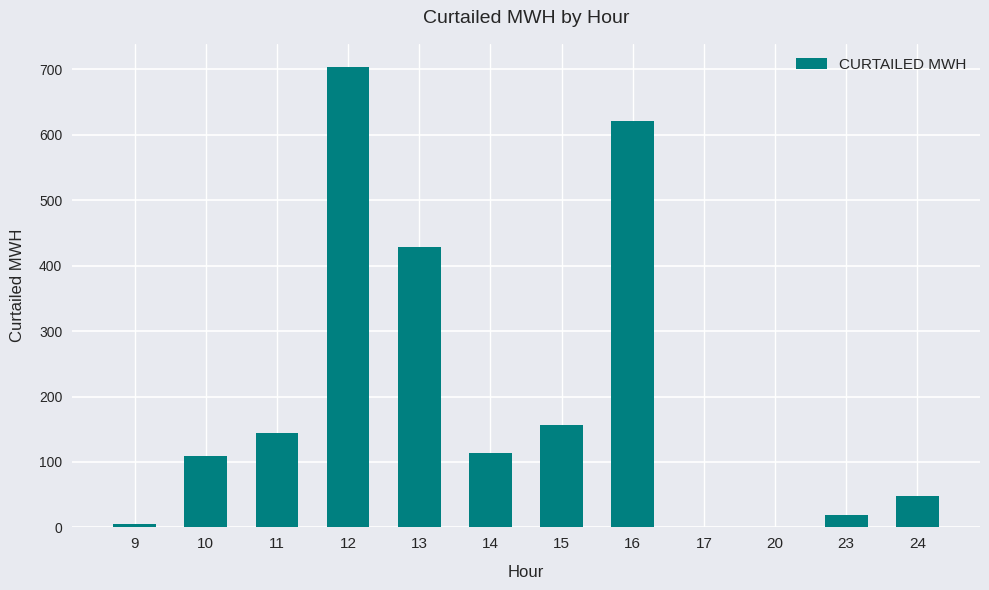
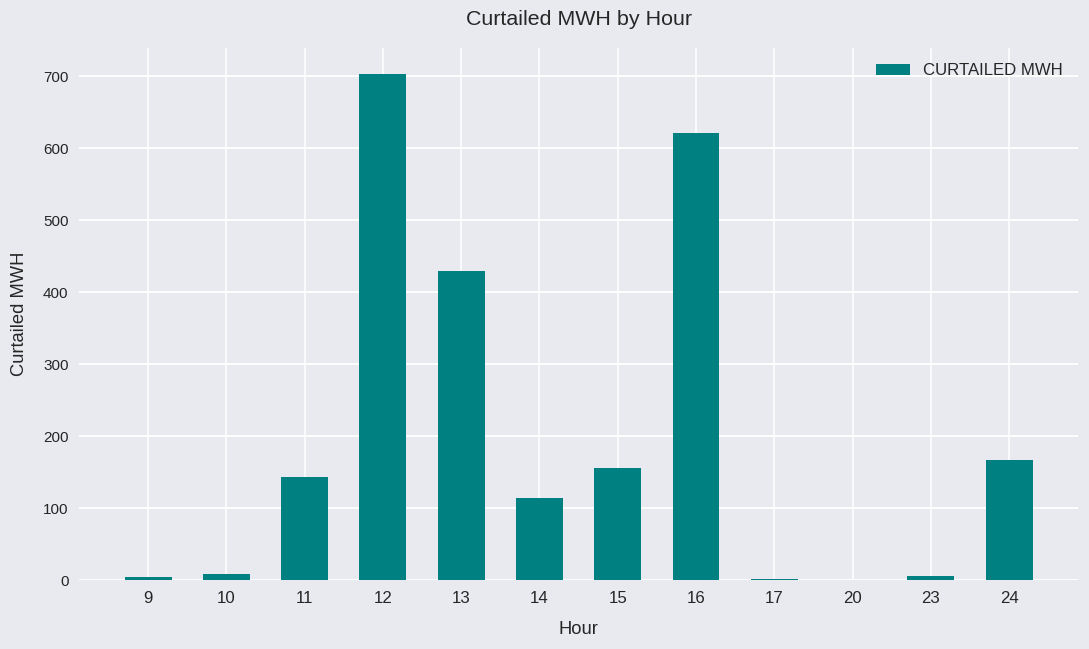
  {
    "9": 10,
-   "10": 110,
+   "10": 10,
    "11": 140,
    "12": 700,
    "13": 430,
    "14": 110,
    "15": 160,
    "16": 620,
    "20": 0,
-   "23": 20,
-   "24": 50
+   "23": 10,
+   "24": 170
  }
